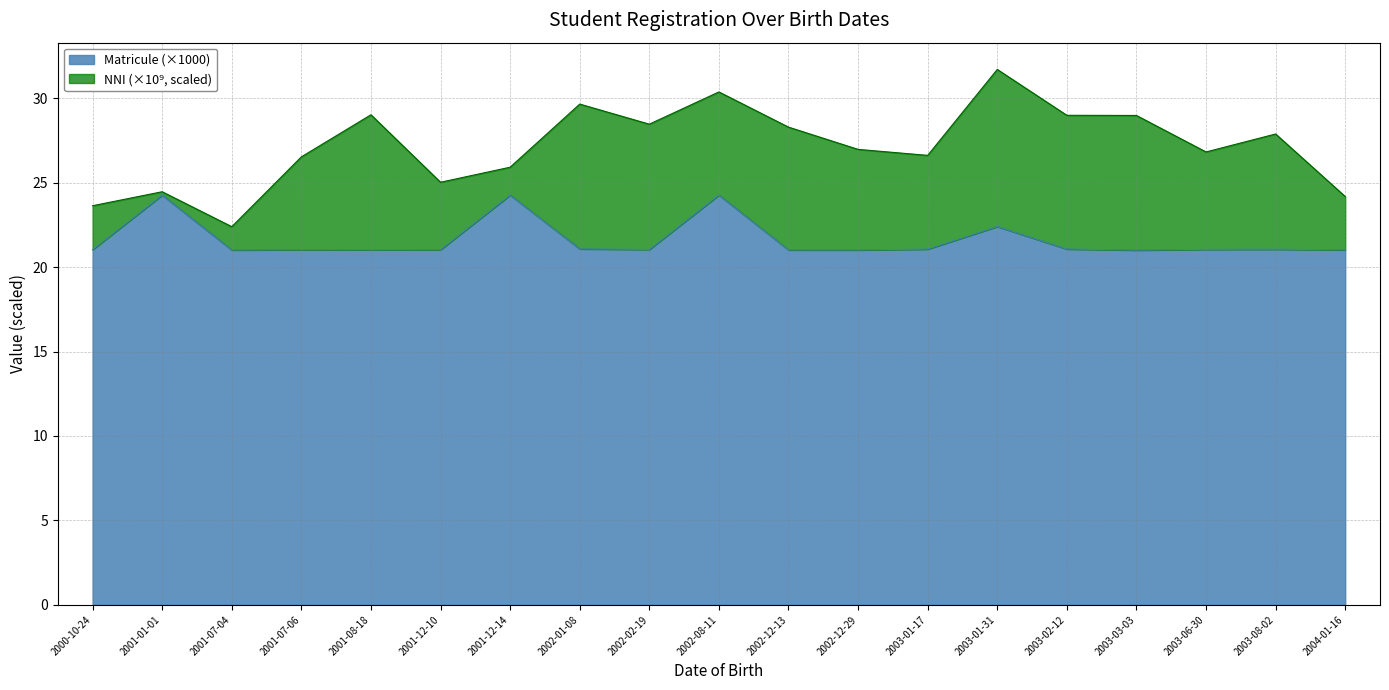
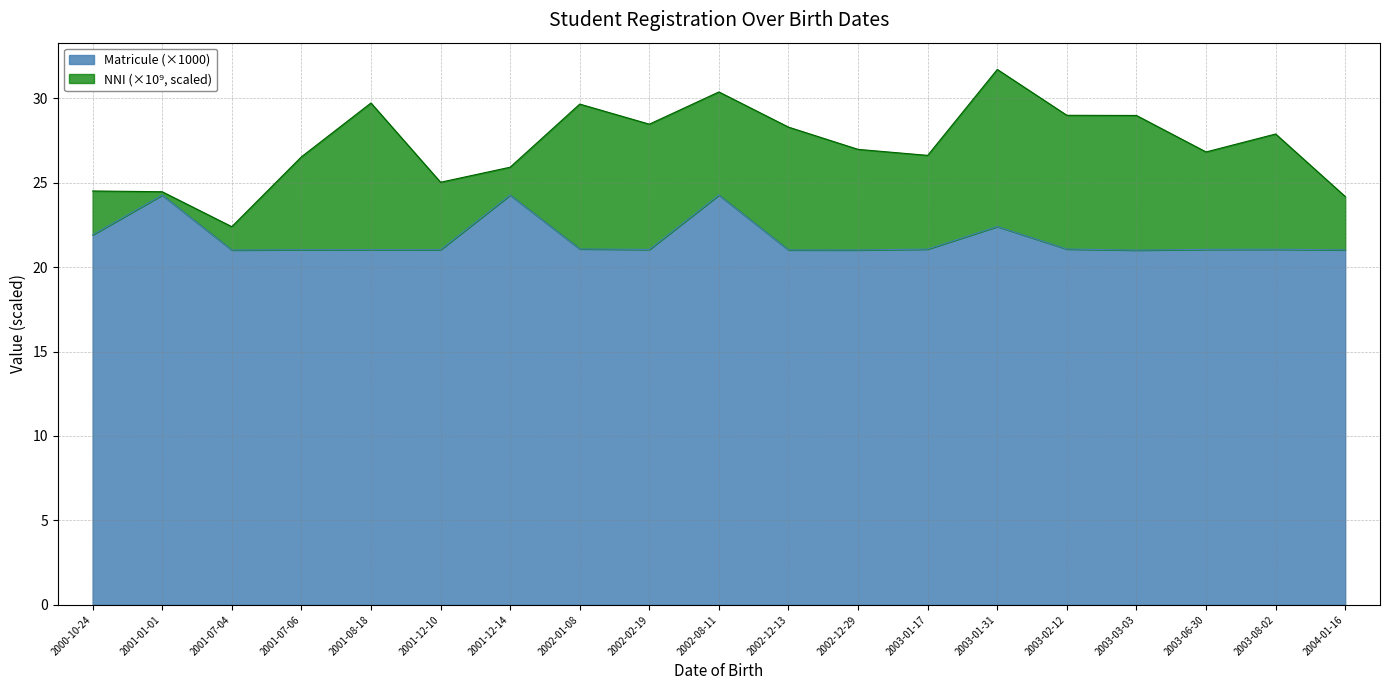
  {
    "Matricule (×1000)": {
-     "2000-10-24": 21.0,
+     "2000-10-24": 21.9,
      "2001-01-01": 24.3,
      "2001-07-04": 21.0,
      "2001-07-06": 21.0,
      "2001-08-18": 21.0,
      "2001-12-10": 21.0,
      "2001-12-14": 24.3,
      "2002-01-08": 21.1,
      "2002-02-19": 21.0,
      "2002-08-11": 24.3,
      "2002-12-13": 21.0,
      "2002-12-29": 21.0,
      "2003-01-17": 21.1,
      "2003-01-31": 22.4,
      "2003-02-12": 21.1,
      "2003-03-03": 21.0,
      "2003-06-30": 21.0,
      "2003-08-02": 21.1,
      "2004-01-16": 21.0
    },
    "NNI (×10⁹, scaled)": {
      "2000-10-24": 2.6,
      "2001-01-01": 0.2,
      "2001-07-04": 1.4,
      "2001-07-06": 5.5,
-     "2001-08-18": 8.0,
+     "2001-08-18": 8.7,
      "2001-12-10": 4.0,
      "2001-12-14": 1.6,
      "2002-01-08": 8.6,
      "2002-02-19": 7.4,
      "2002-08-11": 6.1,
      "2002-12-13": 7.3,
      "2002-12-29": 6.0,
      "2003-01-17": 5.5,
      "2003-01-31": 9.3,
      "2003-02-12": 7.9,
      "2003-03-03": 8.0,
      "2003-06-30": 5.8,
      "2003-08-02": 6.8,
      "2004-01-16": 3.2
    }
  }
